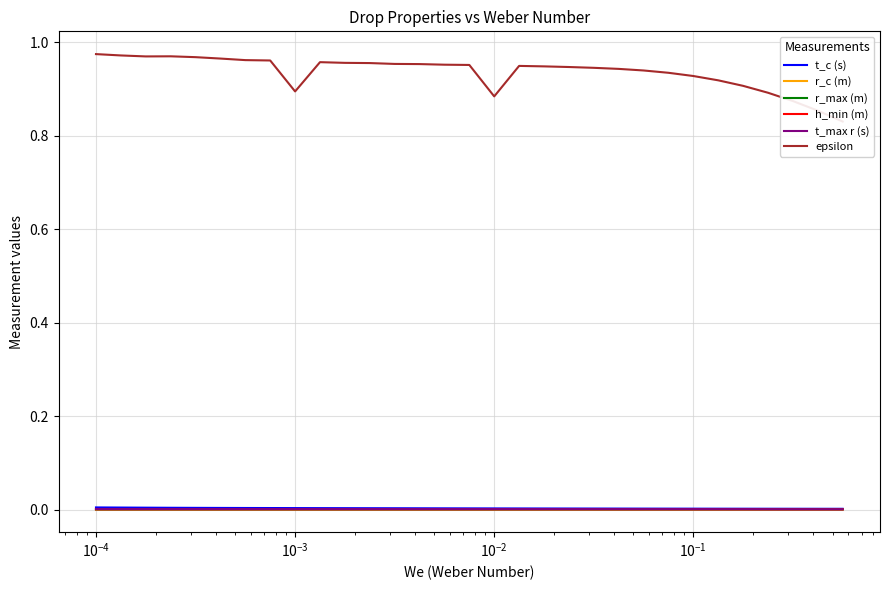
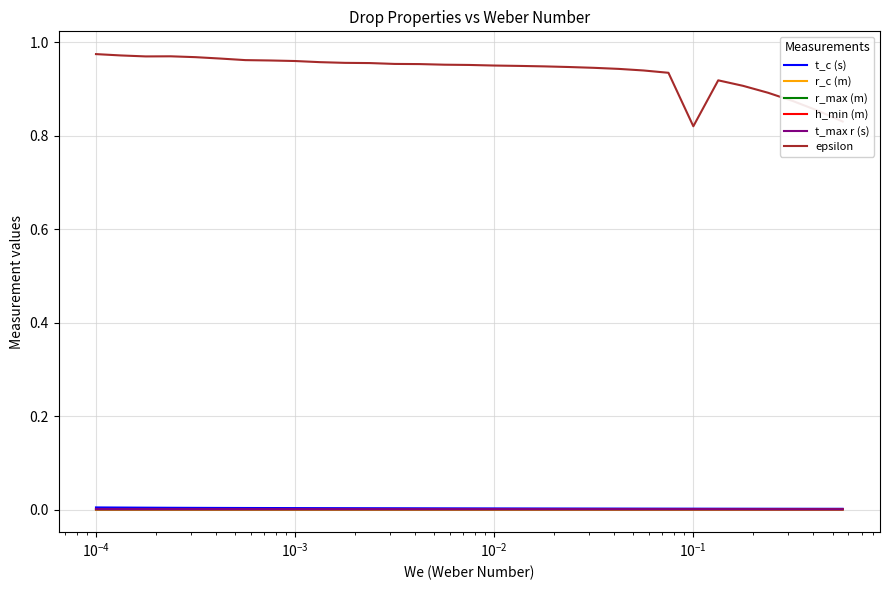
  {
    "epsilon": {
      "10^-4": 0.97,
-     "10^-3": 0.89,
-     "10^-2": 0.88,
-     "10^-1": 0.93
+     "10^-3": 0.96,
+     "10^-2": 0.95,
+     "10^-1": 0.82
    }
  }
